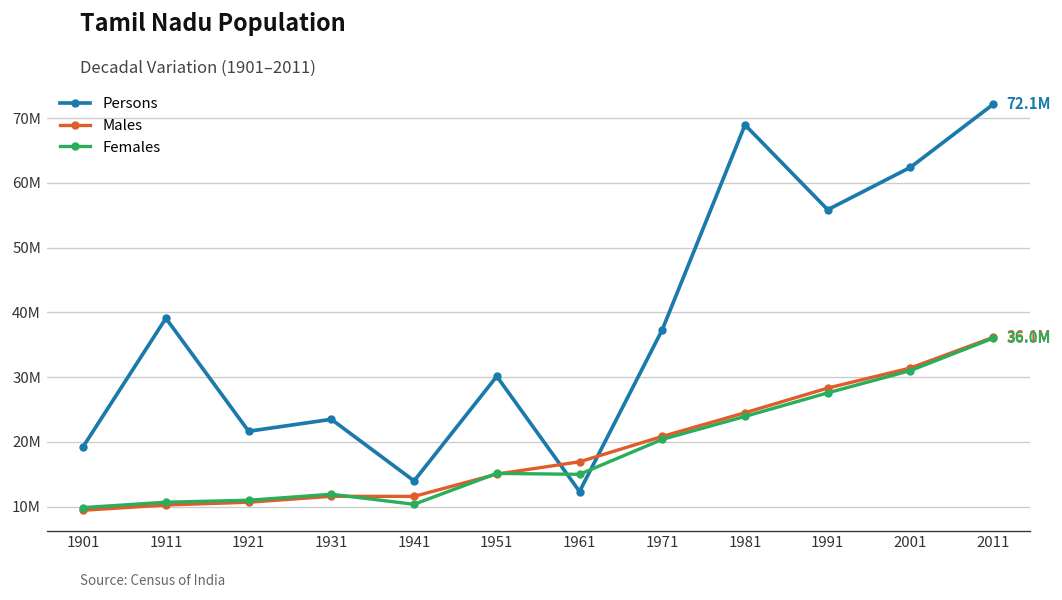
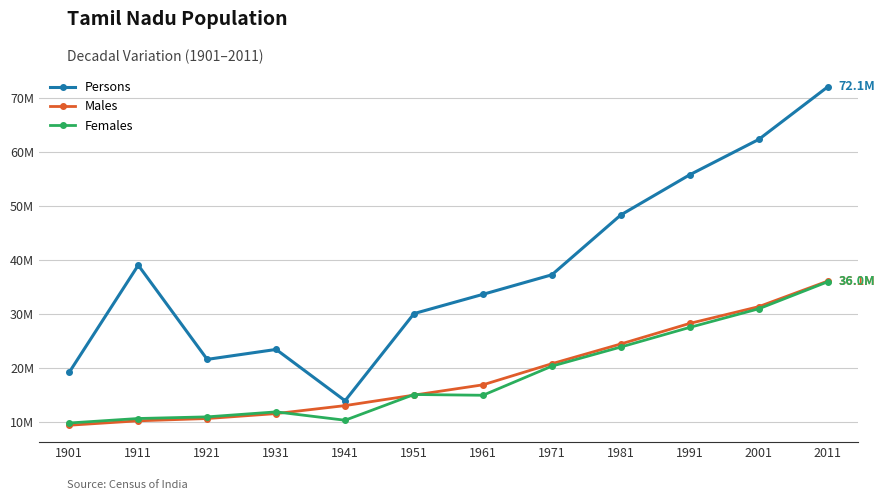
  {
    "Persons": {
      "1901": 19000000,
      "1911": 39000000,
      "1921": 22000000,
      "1931": 23000000,
      "1941": 14000000,
      "1951": 30000000,
-     "1961": 12000000,
+     "1961": 34000000,
      "1971": 37000000,
-     "1981": 69000000,
+     "1981": 48000000,
      "1991": 56000000,
      "2001": 62000000
    },
    "Males": {
-     "1941": 12000000,
+     "1941": 13000000,
      "1961": 17000000,
      "1981": 24000000,
      "1991": 28000000
    },
    "Females": {
      "1941": 10000000,
      "1961": 15000000,
      "1981": 24000000,
      "1991": 28000000
    }
  }
